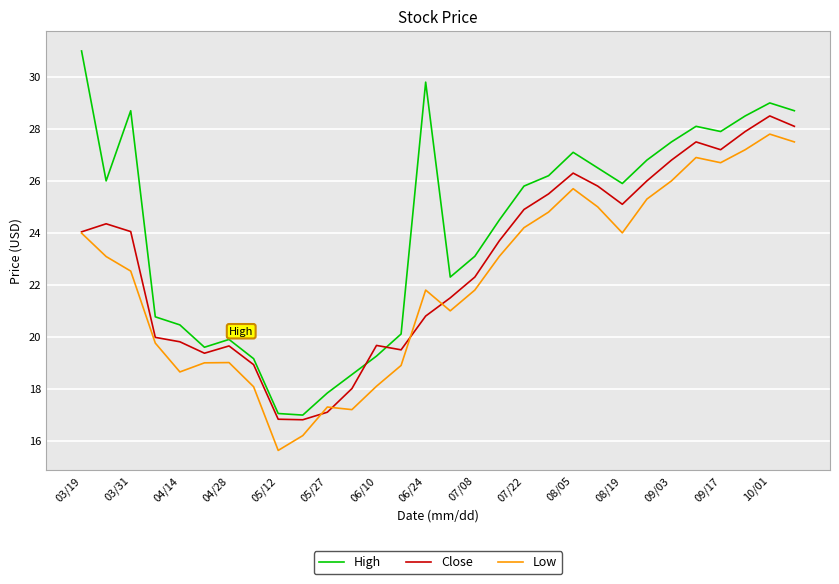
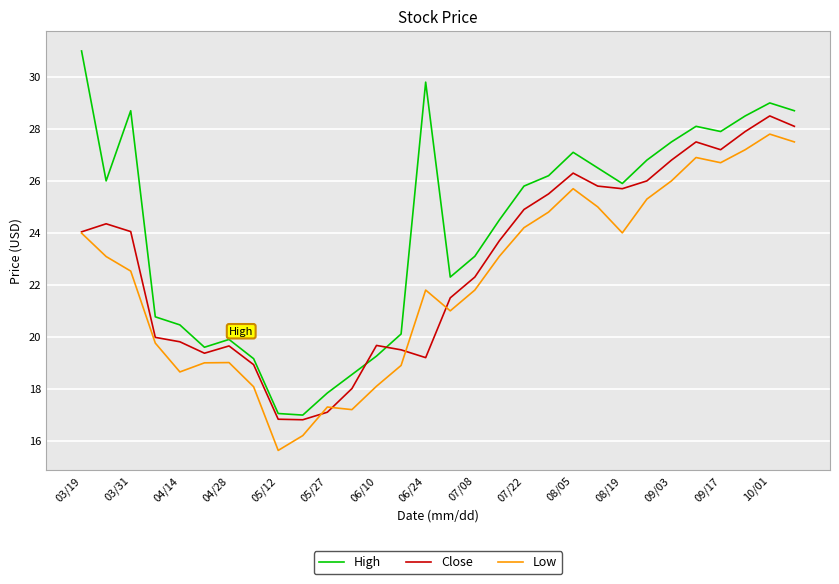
  {
    "High": {
      "03/19": 31.0,
      "03/31": 28.7,
      "04/14": 20.5,
      "04/28": 19.9,
      "05/12": 17.1,
      "05/27": 17.8,
      "06/10": 19.3,
      "06/24": 29.8,
      "07/08": 23.1,
      "07/22": 25.8,
      "08/05": 27.1,
      "08/19": 25.9,
      "09/03": 27.5,
      "09/17": 27.9,
      "10/01": 29.0
    },
    "Close": {
      "03/31": 24.1,
      "04/14": 19.8,
      "04/28": 19.7,
      "05/12": 16.8,
      "05/27": 17.1,
      "06/10": 19.7,
-     "06/24": 20.8,
+     "06/24": 19.2,
      "07/08": 22.3,
      "07/22": 24.9,
      "08/05": 26.3,
-     "08/19": 25.1,
+     "08/19": 25.7,
      "09/03": 26.8,
      "09/17": 27.2,
      "10/01": 28.5
    },
    "Low": {
      "03/31": 22.5,
      "04/14": 18.7,
      "04/28": 19.0,
      "05/12": 15.6,
      "05/27": 17.3,
      "06/10": 18.1,
      "06/24": 21.8,
      "07/08": 21.8,
      "07/22": 24.2,
      "08/05": 25.7,
      "08/19": 24.0,
      "09/03": 26.0,
      "09/17": 26.7,
      "10/01": 27.8
    }
  }
